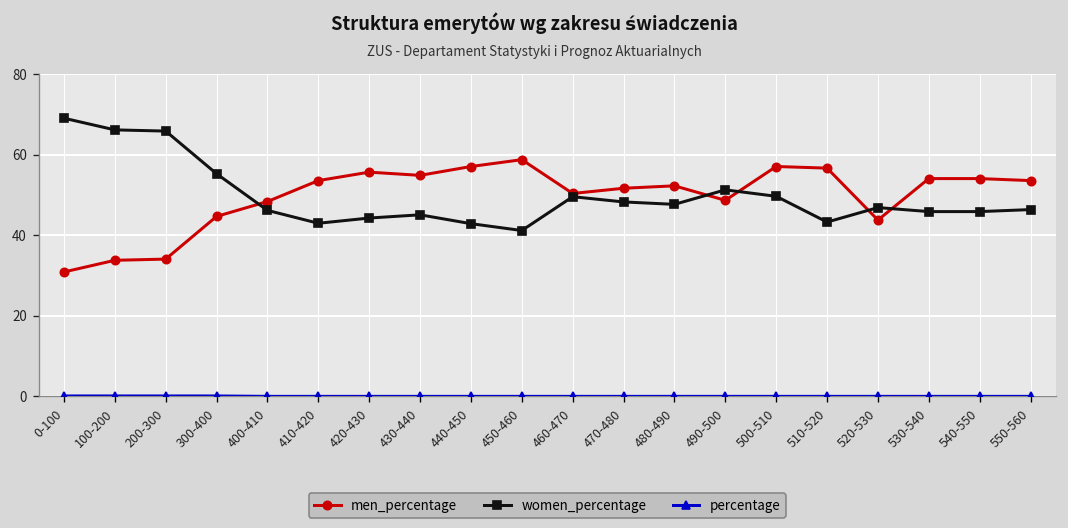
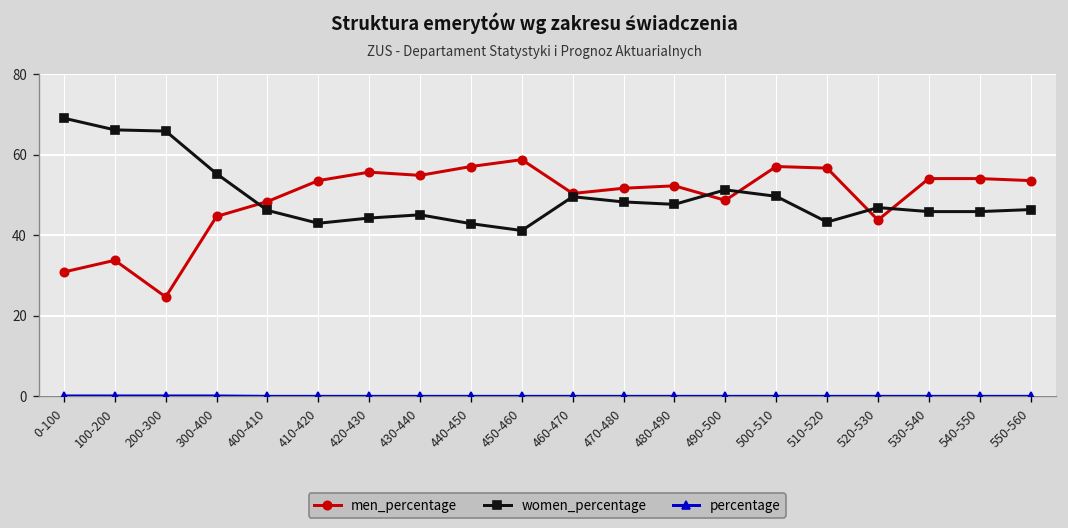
  {
    "men_percentage": {
      "0-100": 31,
      "100-200": 34,
-     "200-300": 34,
+     "200-300": 25,
      "300-400": 45,
      "400-410": 48,
      "410-420": 54,
      "420-430": 56,
      "430-440": 55,
      "440-450": 57,
      "450-460": 59,
      "460-470": 50,
      "470-480": 52,
      "480-490": 52,
      "490-500": 49,
      "500-510": 57,
      "510-520": 57,
      "520-530": 44,
      "530-540": 54,
      "540-550": 54,
      "550-560": 54
    },
    "women_percentage": {
      "0-100": 69,
      "100-200": 66,
      "200-300": 66,
      "300-400": 55,
      "400-410": 46,
      "410-420": 43,
      "420-430": 44,
      "430-440": 45,
      "440-450": 43,
      "450-460": 41,
      "460-470": 50,
      "470-480": 48,
      "480-490": 48,
      "490-500": 51,
      "500-510": 50,
      "510-520": 43,
      "520-530": 47,
      "530-540": 46,
      "540-550": 46,
      "550-560": 46
    },
    "percentage": {
      "0-100": 0,
      "100-200": 0,
      "200-300": 0,
      "300-400": 0,
      "400-410": 0,
      "410-420": 0,
      "420-430": 0,
      "430-440": 0,
      "440-450": 0,
      "450-460": 0,
      "460-470": 0,
      "470-480": 0,
      "480-490": 0,
      "490-500": 0,
      "500-510": 0,
      "510-520": 0,
      "520-530": 0,
      "530-540": 0,
      "540-550": 0,
      "550-560": 0
    }
  }
